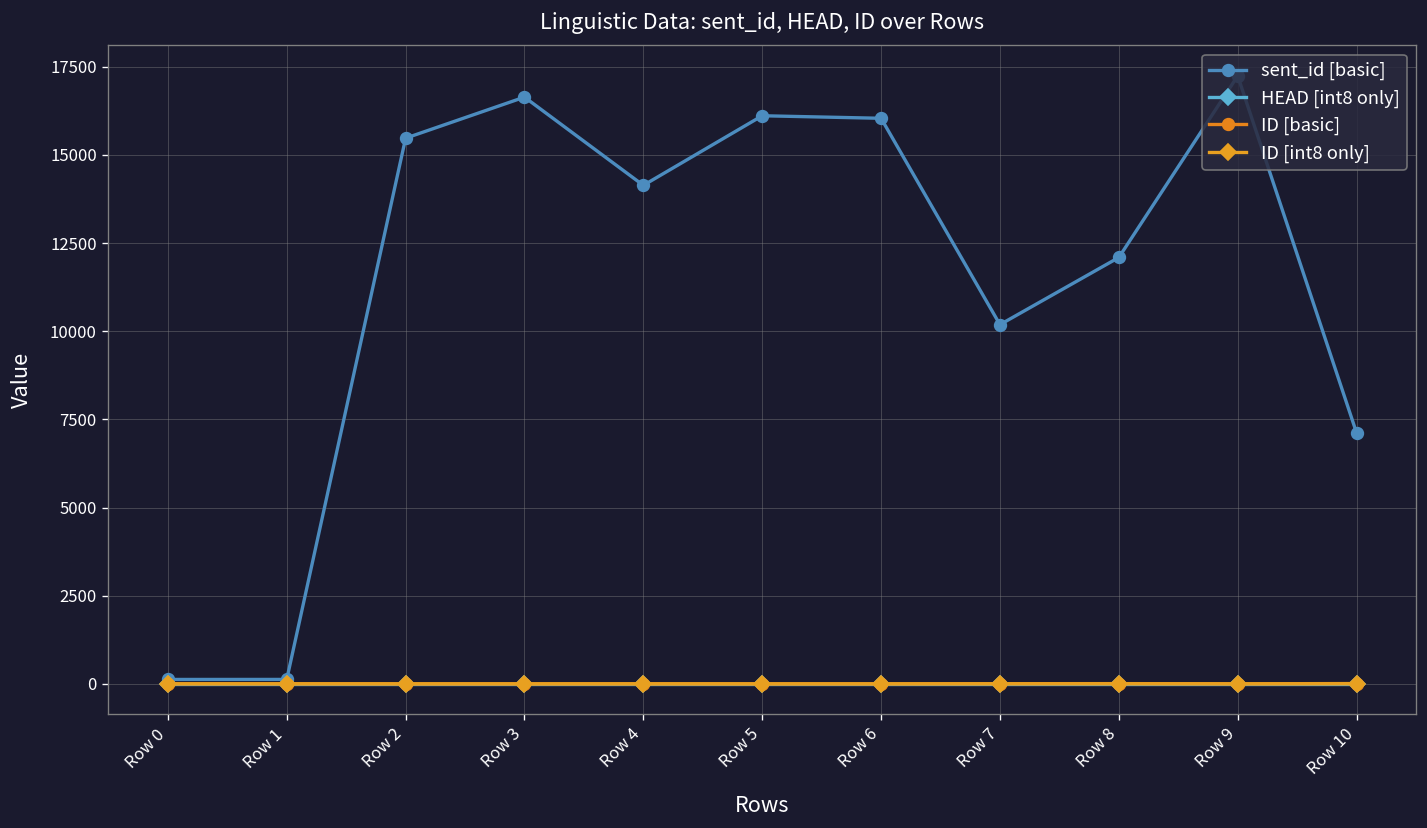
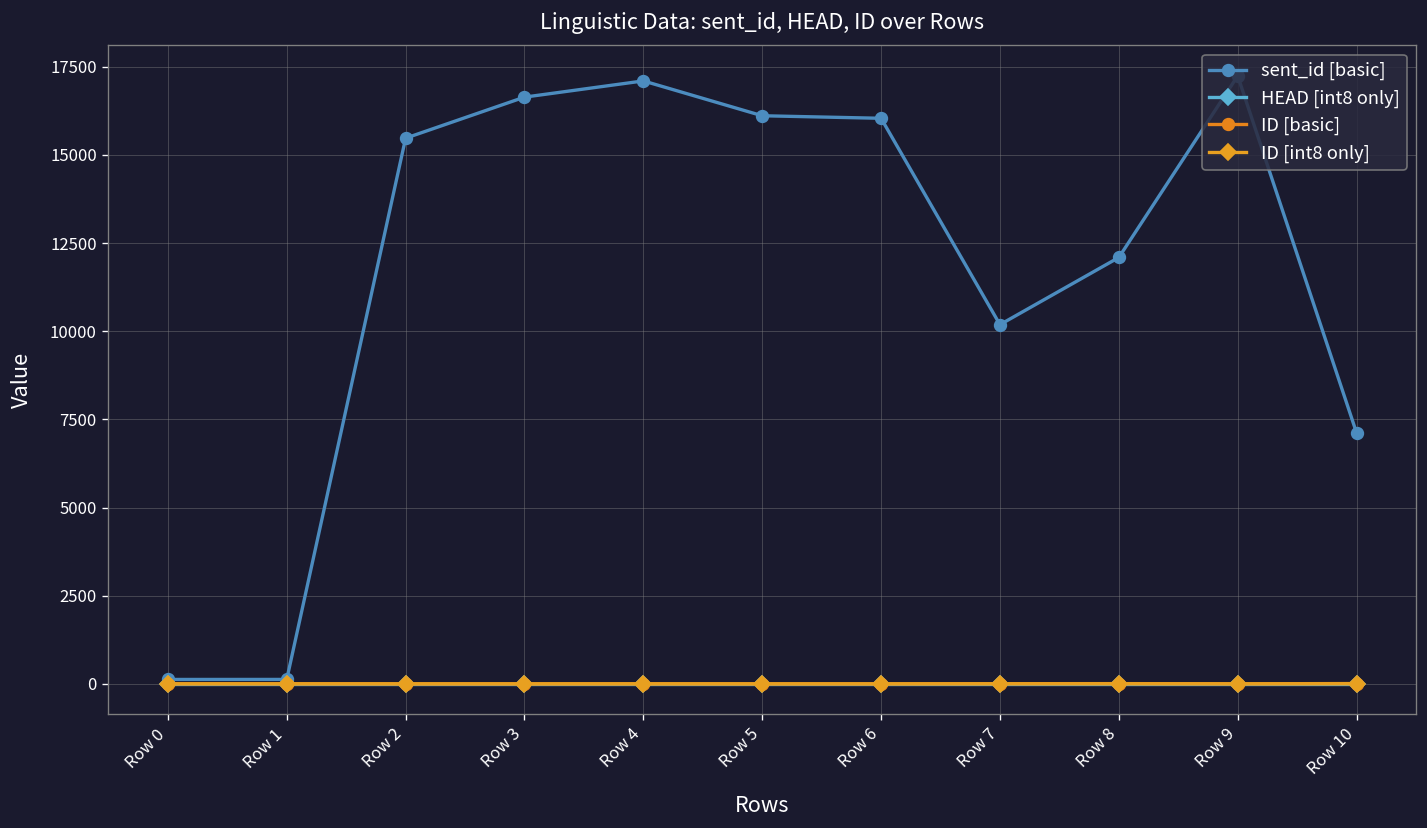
  {
    "sent_id [basic]": {
      "Row 0": 100,
      "Row 1": 100,
      "Row 2": 15500,
      "Row 3": 16600,
-     "Row 4": 14100,
+     "Row 4": 17100,
      "Row 5": 16100,
      "Row 6": 16000,
      "Row 7": 10200,
      "Row 8": 12100,
      "Row 10": 7100
    },
    "ID [int8 only]": {
      "Row 0": 0,
      "Row 1": 0,
      "Row 2": 0,
      "Row 3": 0,
      "Row 4": 0,
      "Row 5": 0,
      "Row 6": 0,
      "Row 7": 0,
      "Row 8": 0,
      "Row 9": 0,
      "Row 10": 0
    }
  }
